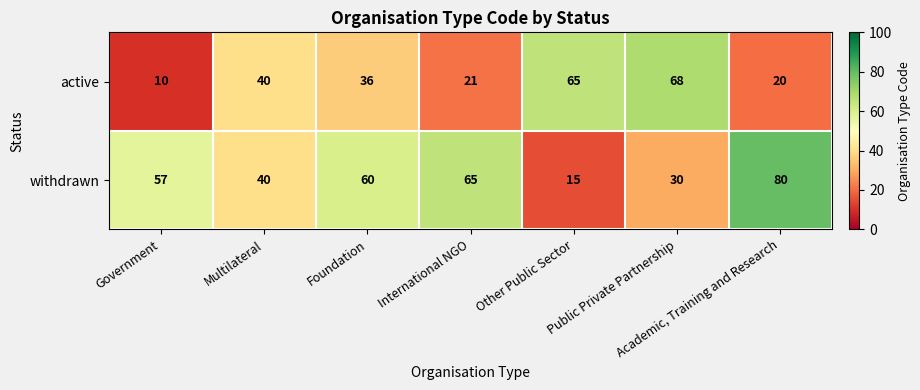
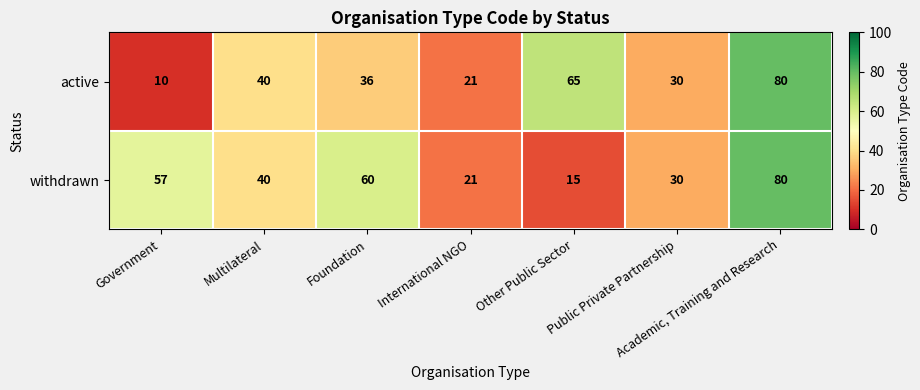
  {
    "active": {
      "Government": 10,
      "Multilateral": 40,
      "Foundation": 36,
      "International NGO": 21,
      "Other Public Sector": 65,
-     "Public Private Partnership": 68,
-     "Academic, Training and Research": 20
+     "Public Private Partnership": 30,
+     "Academic, Training and Research": 80
    },
    "withdrawn": {
      "Government": 57,
      "Multilateral": 40,
      "Foundation": 60,
-     "International NGO": 65,
+     "International NGO": 21,
      "Other Public Sector": 15,
      "Public Private Partnership": 30,
      "Academic, Training and Research": 80
    }
  }
